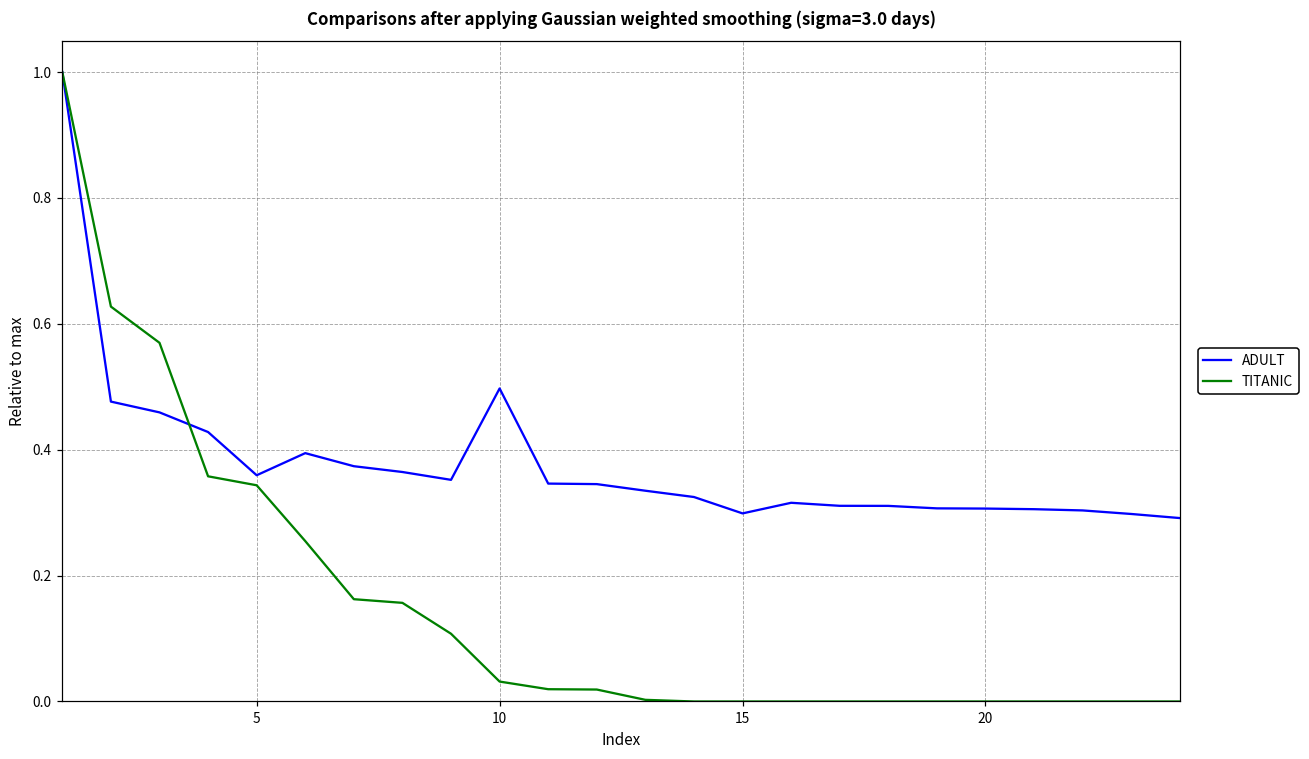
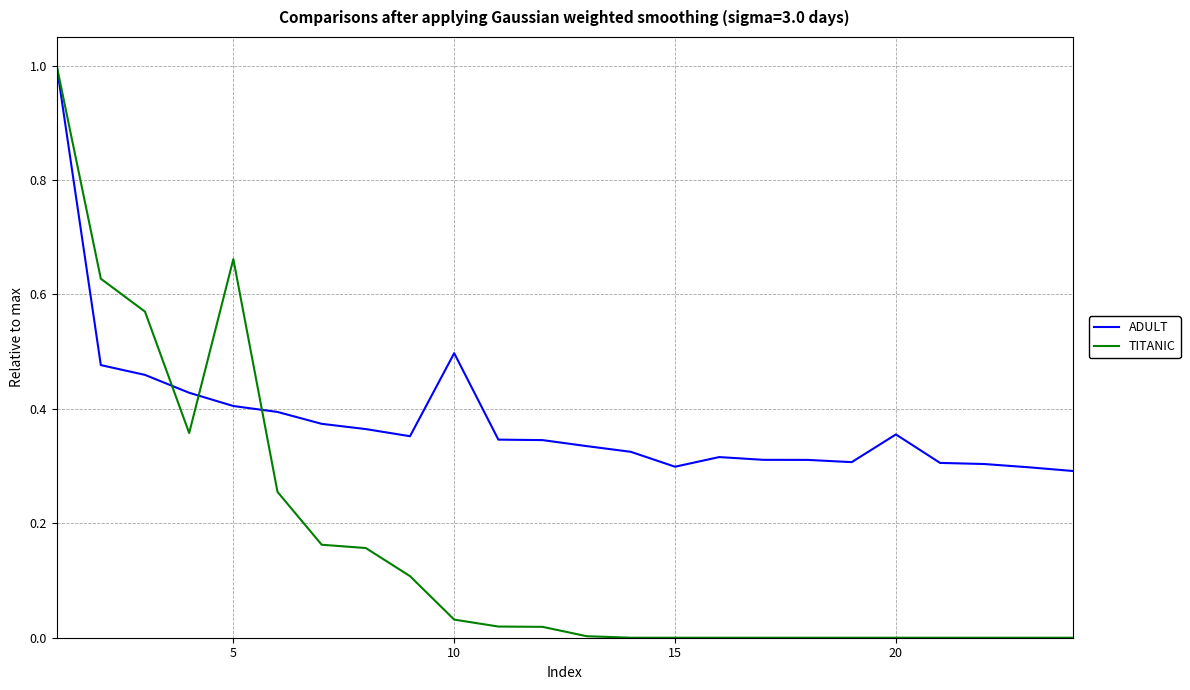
  {
    "ADULT": {
-     "5": 0.36,
+     "5": 0.40,
      "10": 0.50,
      "15": 0.30,
-     "20": 0.31
+     "20": 0.36
    },
    "TITANIC": {
-     "5": 0.34,
+     "5": 0.66,
      "10": 0.03,
      "15": 0.00,
      "20": 0.00
    }
  }
